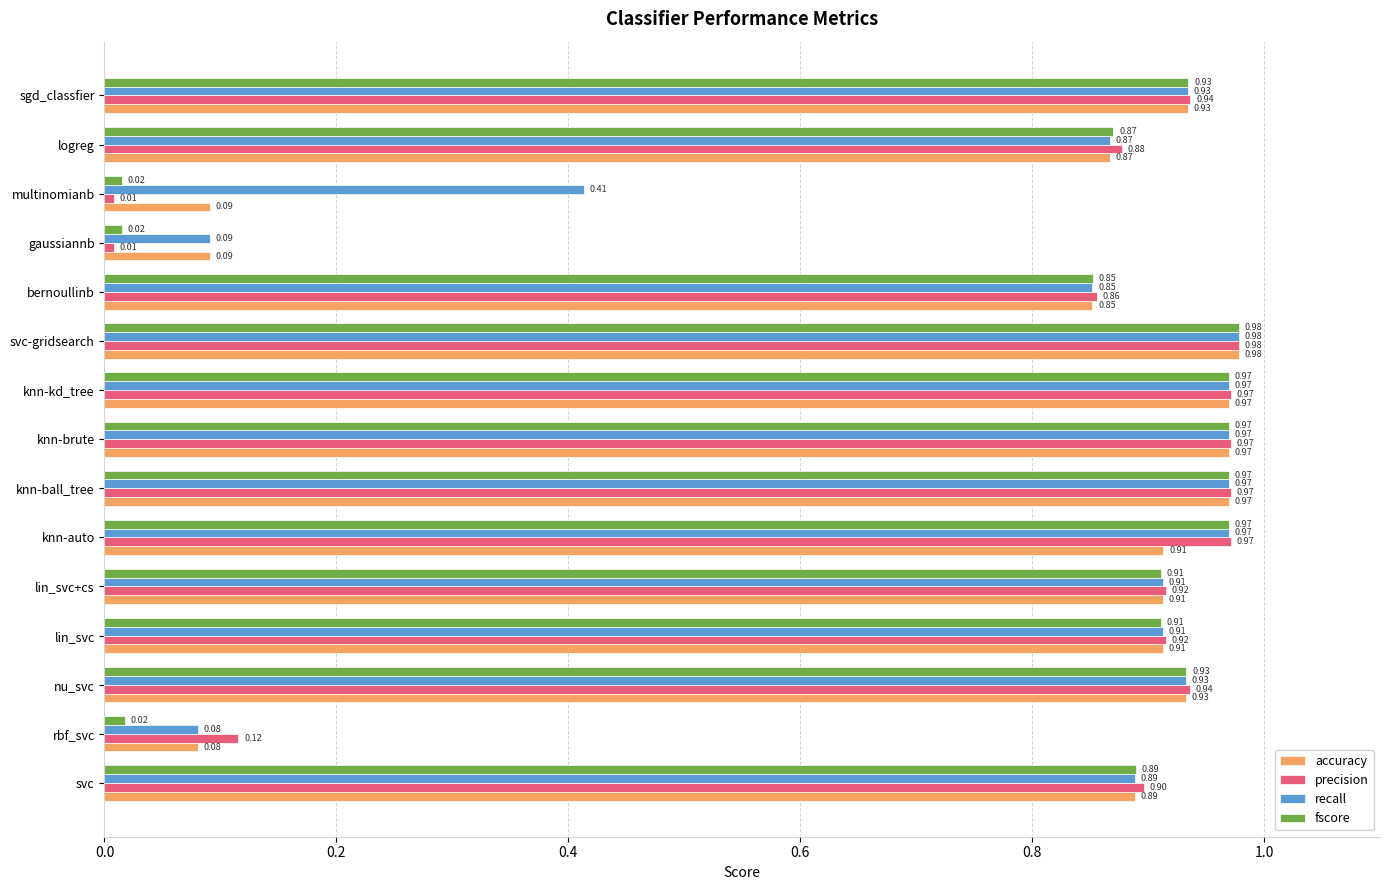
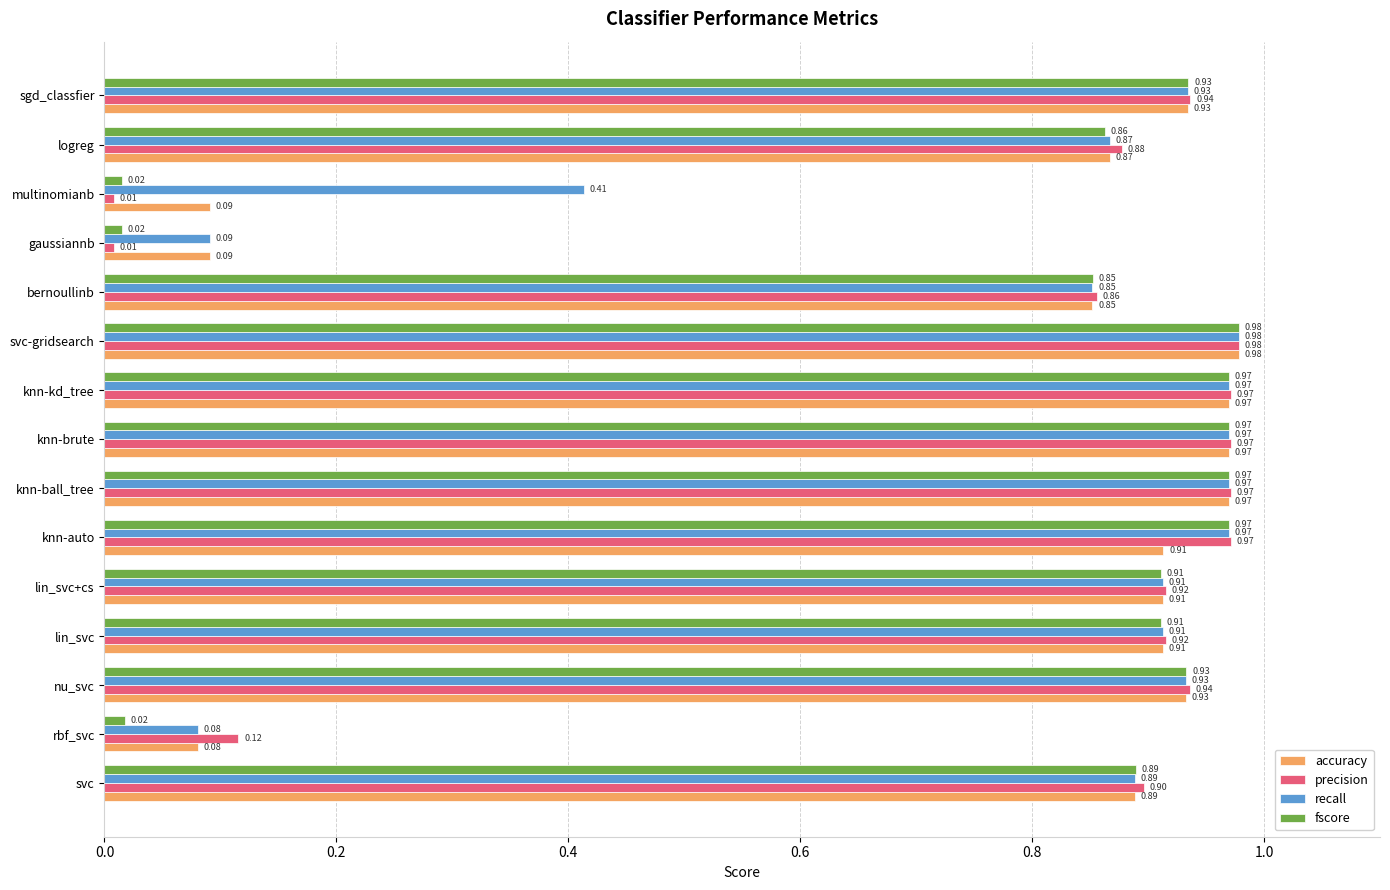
  {
    "accuracy": {
      "sgd_classfier": 0.93,
      "logreg": 0.87,
      "multinomianb": 0.09,
      "gaussiannb": 0.09,
      "bernoullinb": 0.85,
      "svc-gridsearch": 0.98,
      "knn-kd_tree": 0.97,
      "knn-brute": 0.97,
      "knn-ball_tree": 0.97,
      "knn-auto": 0.91,
      "lin_svc+cs": 0.91,
      "lin_svc": 0.91,
      "nu_svc": 0.93,
      "rbf_svc": 0.08,
      "svc": 0.89
    },
    "precision": {
      "sgd_classfier": 0.94,
      "logreg": 0.88,
      "multinomianb": 0.01,
      "gaussiannb": 0.01,
      "bernoullinb": 0.86,
      "svc-gridsearch": 0.98,
      "knn-kd_tree": 0.97,
      "knn-brute": 0.97,
      "knn-ball_tree": 0.97,
      "knn-auto": 0.97,
      "lin_svc+cs": 0.92,
      "lin_svc": 0.92,
      "nu_svc": 0.94,
      "rbf_svc": 0.12,
      "svc": 0.90
    },
    "recall": {
      "sgd_classfier": 0.93,
      "multinomianb": 0.41,
      "gaussiannb": 0.09,
      "bernoullinb": 0.85,
      "svc-gridsearch": 0.98,
      "knn-kd_tree": 0.97,
      "knn-brute": 0.97,
      "knn-ball_tree": 0.97,
      "knn-auto": 0.97,
      "lin_svc+cs": 0.91,
      "lin_svc": 0.91,
      "nu_svc": 0.93,
      "rbf_svc": 0.08,
      "svc": 0.89
    },
    "fscore": {
      "sgd_classfier": 0.93,
-     "logreg": 0.87,
+     "logreg": 0.86,
      "multinomianb": 0.02,
      "gaussiannb": 0.02,
      "bernoullinb": 0.85,
      "svc-gridsearch": 0.98,
      "knn-kd_tree": 0.97,
      "knn-brute": 0.97,
      "knn-ball_tree": 0.97,
      "knn-auto": 0.97,
      "lin_svc+cs": 0.91,
      "lin_svc": 0.91,
      "nu_svc": 0.93,
      "rbf_svc": 0.02,
      "svc": 0.89
    }
  }
